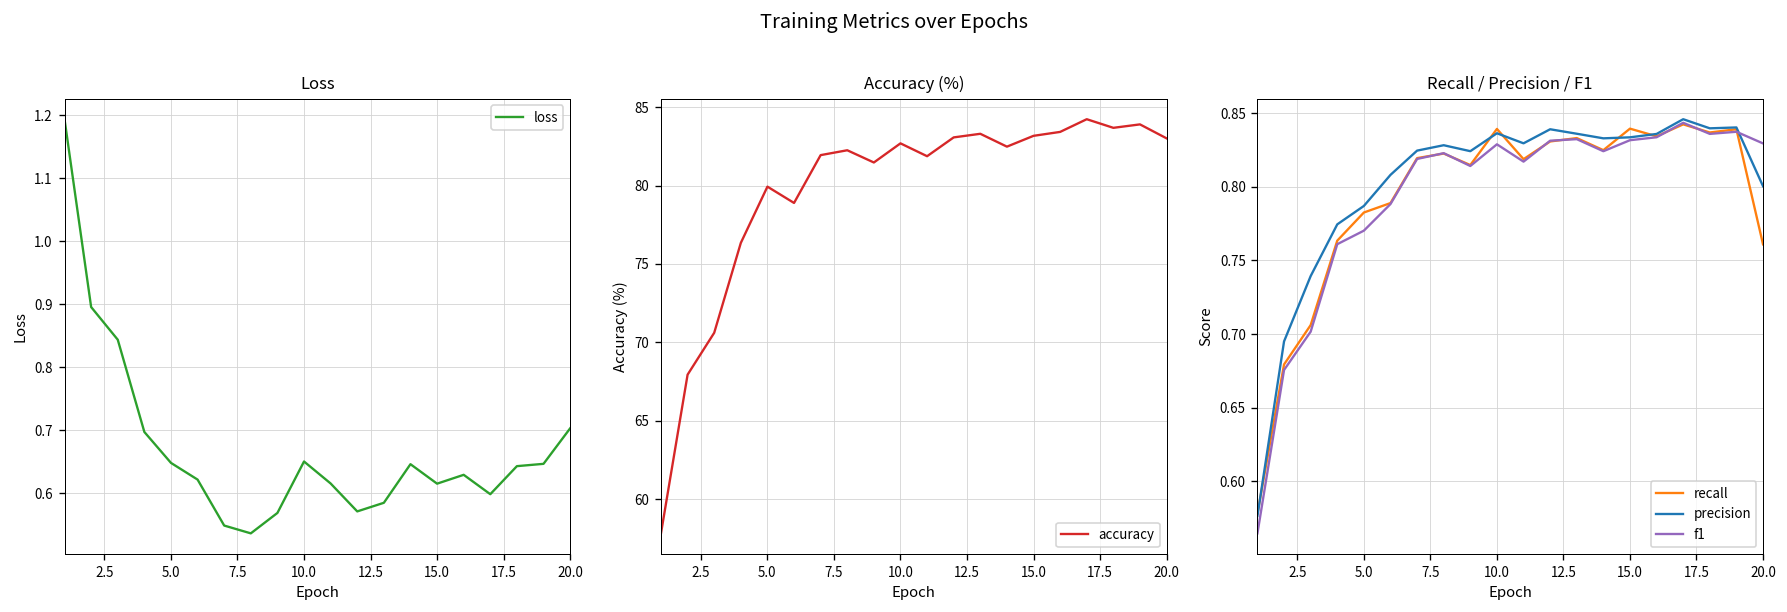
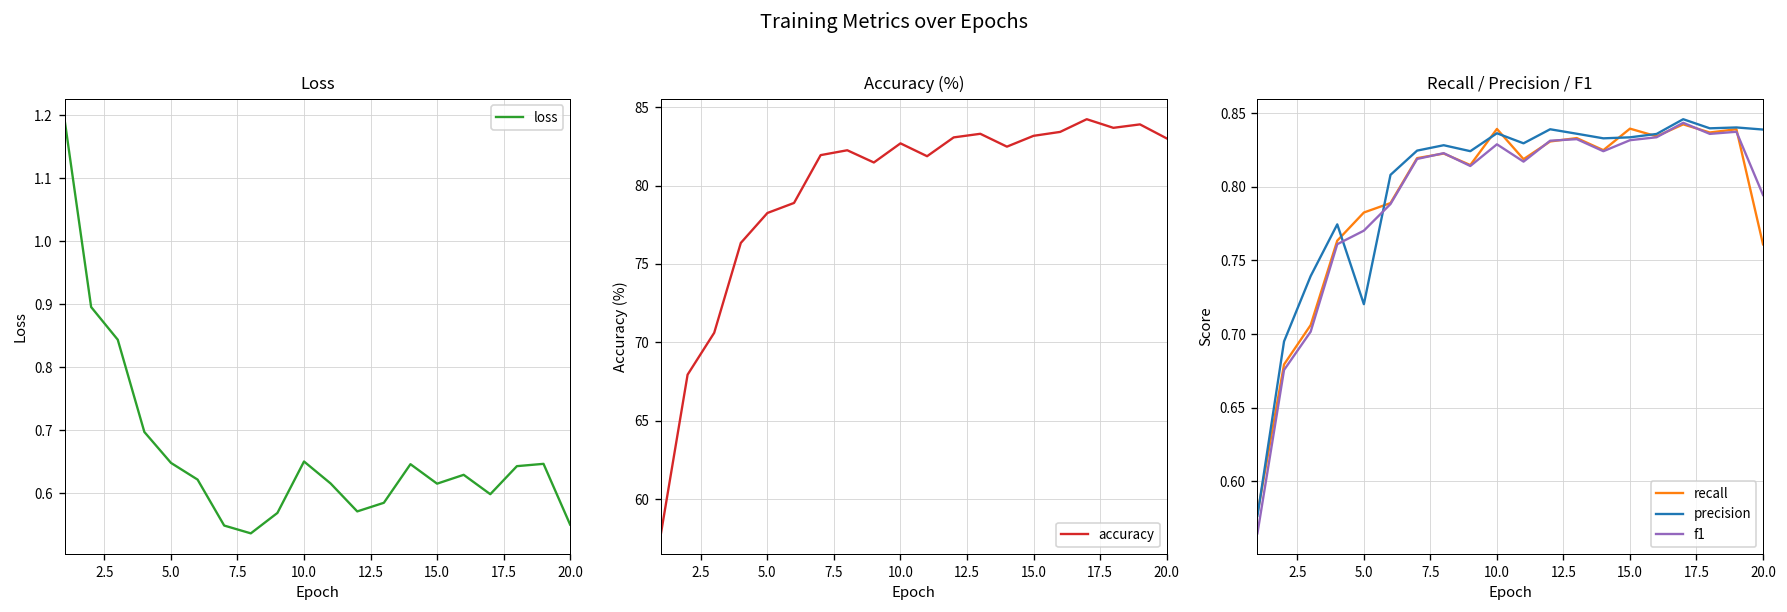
  {
    "Loss": {
      "5.0": 0.65,
      "10.0": 0.65,
      "15.0": 0.62,
-     "20.0": 0.70
+     "20.0": 0.55
    },
    "Accuracy (%)": {
-     "5.0": 79.9,
+     "5.0": 78.3,
      "10.0": 82.7,
      "15.0": 83.2,
      "20.0": 83.0
    },
    "Recall / Precision / F1": {
      "recall": {
        "5.0": 0.783,
        "10.0": 0.839,
        "15.0": 0.839,
        "20.0": 0.761
      },
      "precision": {
-       "5.0": 0.787,
+       "5.0": 0.720,
        "10.0": 0.836,
-       "20.0": 0.800
+       "20.0": 0.839
      },
      "f1": {
        "5.0": 0.770,
        "10.0": 0.829,
-       "20.0": 0.829
+       "20.0": 0.794
      }
    }
  }
